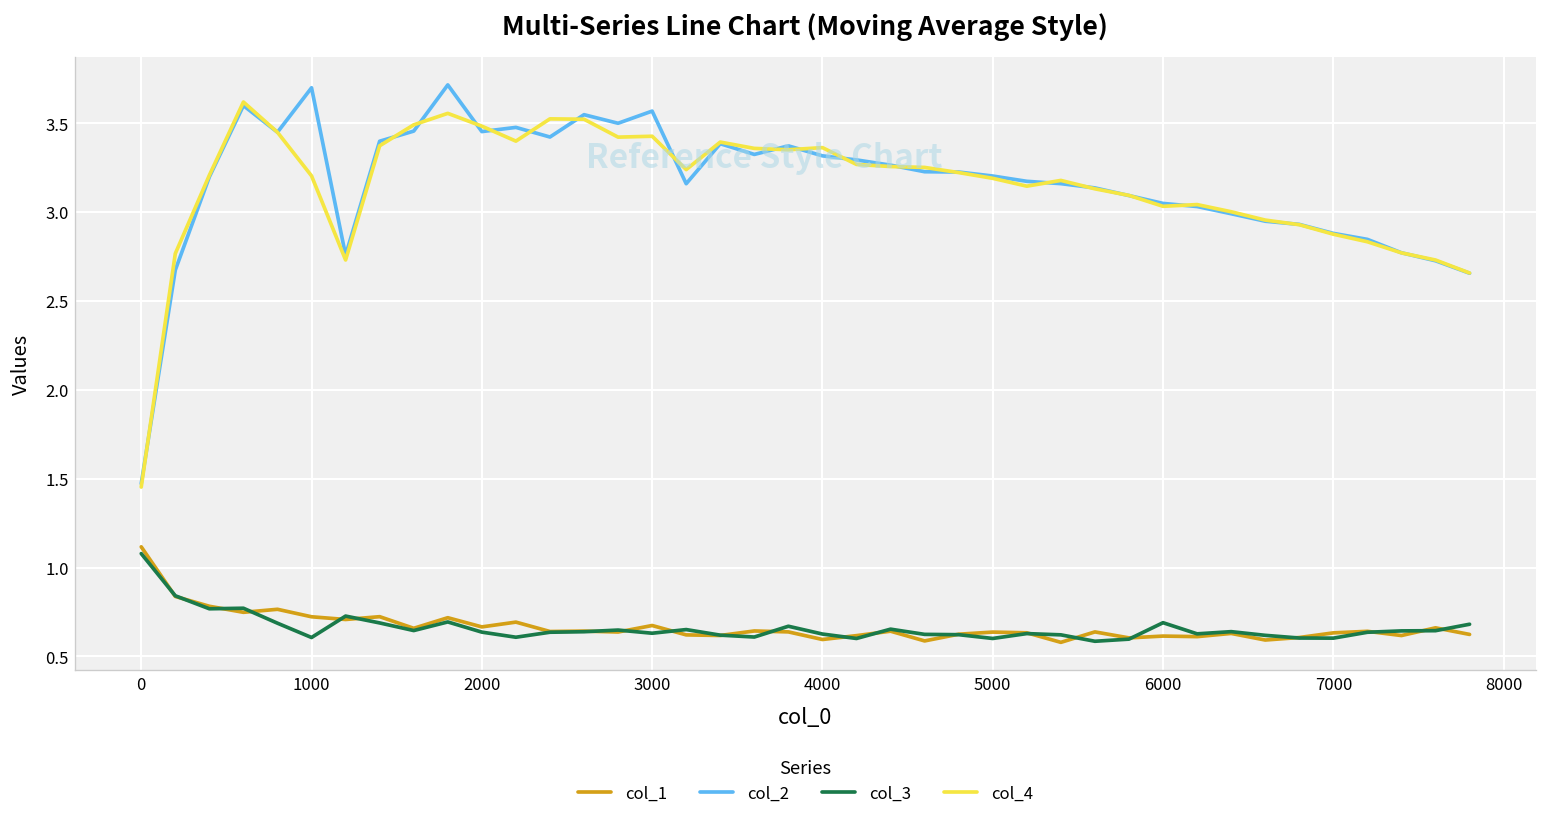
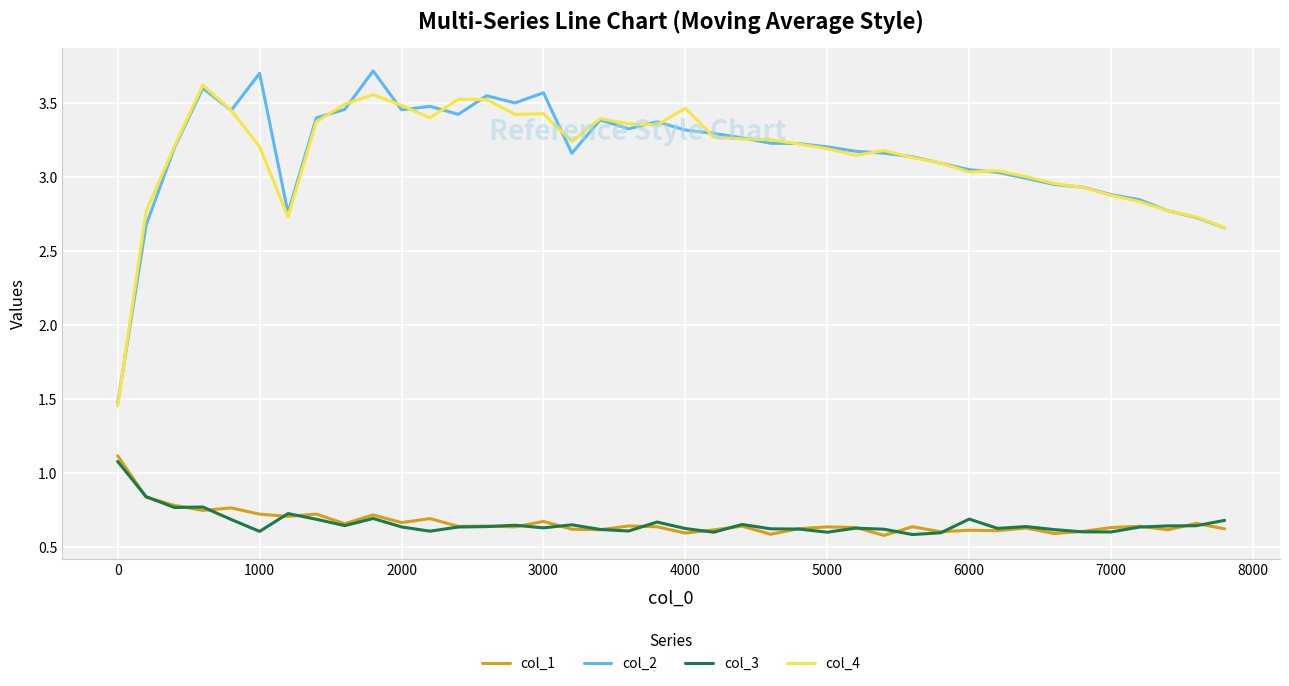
  {
    "col_1": {
      "0": 1.12,
      "1000": 0.72,
      "2000": 0.67,
      "3000": 0.67,
      "4000": 0.60,
      "5000": 0.64,
      "6000": 0.61,
      "7000": 0.63
    },
    "col_2": {
      "0": 1.47,
      "1000": 3.70,
      "2000": 3.45,
      "3000": 3.57,
      "4000": 3.32
    },
    "col_3": {
      "0": 1.08,
      "1000": 0.61,
      "2000": 0.64,
      "3000": 0.63,
      "4000": 0.63,
      "5000": 0.60,
      "6000": 0.69,
      "7000": 0.60
    },
    "col_4": {
      "0": 1.45,
      "1000": 3.20,
      "2000": 3.48,
      "3000": 3.43,
-     "4000": 3.36
+     "4000": 3.46
    }
  }
